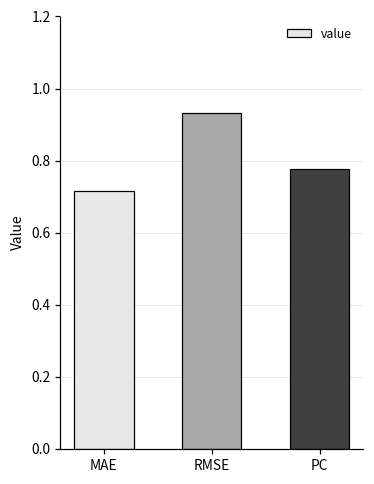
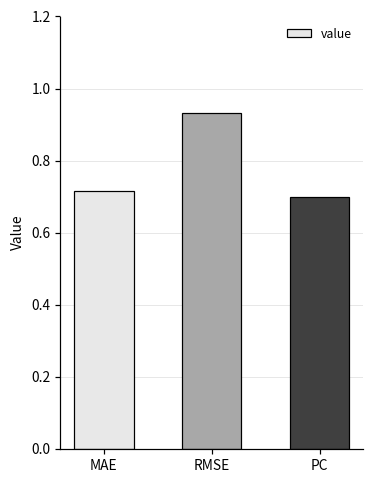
  {
    "MAE": 0.72,
    "RMSE": 0.93,
-   "PC": 0.78
+   "PC": 0.70
  }
